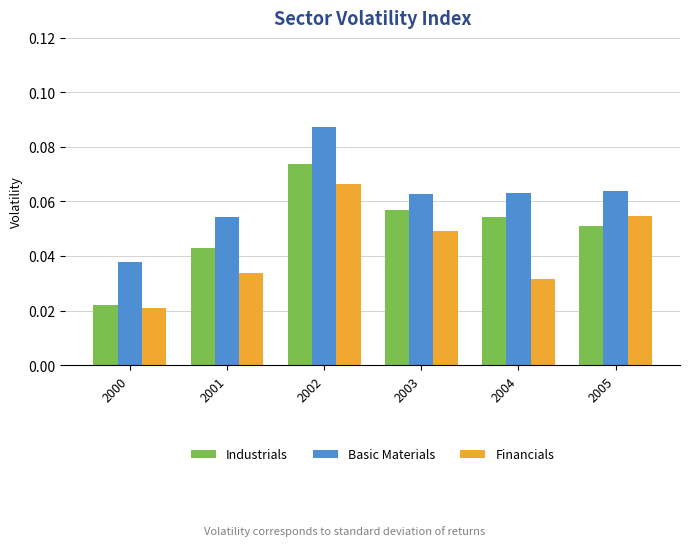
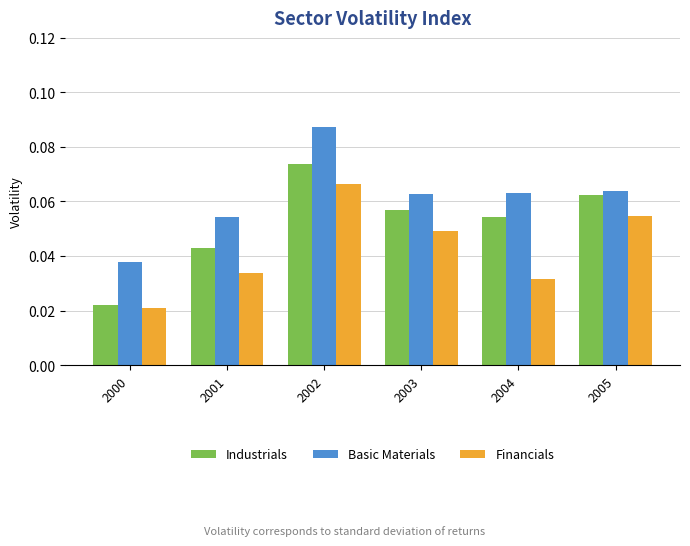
  {
    "Industrials": {
      "2000": 0.022,
      "2001": 0.043,
      "2002": 0.074,
      "2003": 0.057,
      "2004": 0.054,
-     "2005": 0.051
+     "2005": 0.062
    },
    "Basic Materials": {
      "2000": 0.038,
      "2001": 0.054,
      "2002": 0.087,
      "2003": 0.063,
      "2004": 0.063,
      "2005": 0.064
    },
    "Financials": {
      "2000": 0.021,
      "2001": 0.034,
      "2002": 0.067,
      "2003": 0.049,
      "2004": 0.032,
      "2005": 0.055
    }
  }
